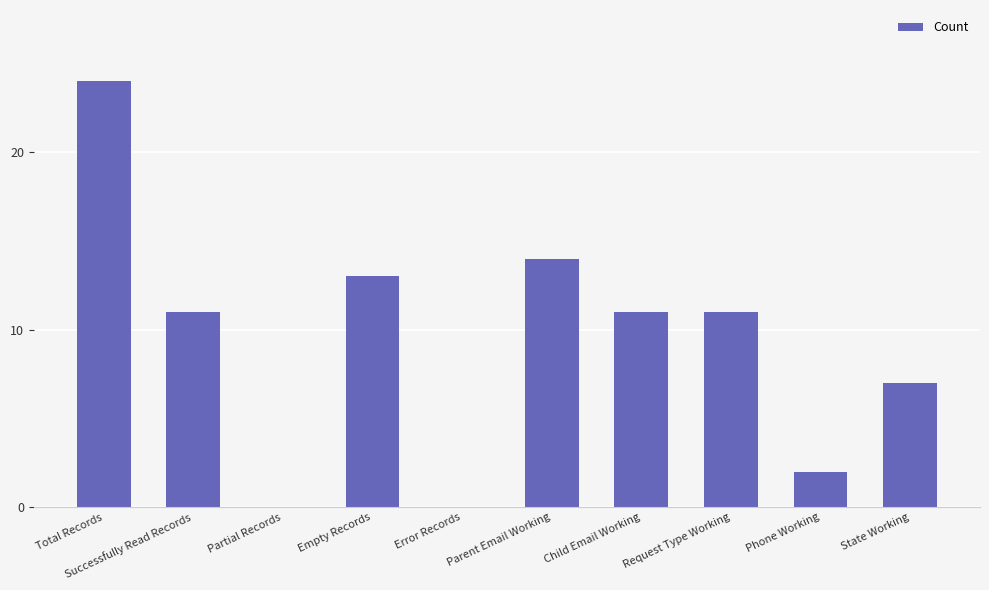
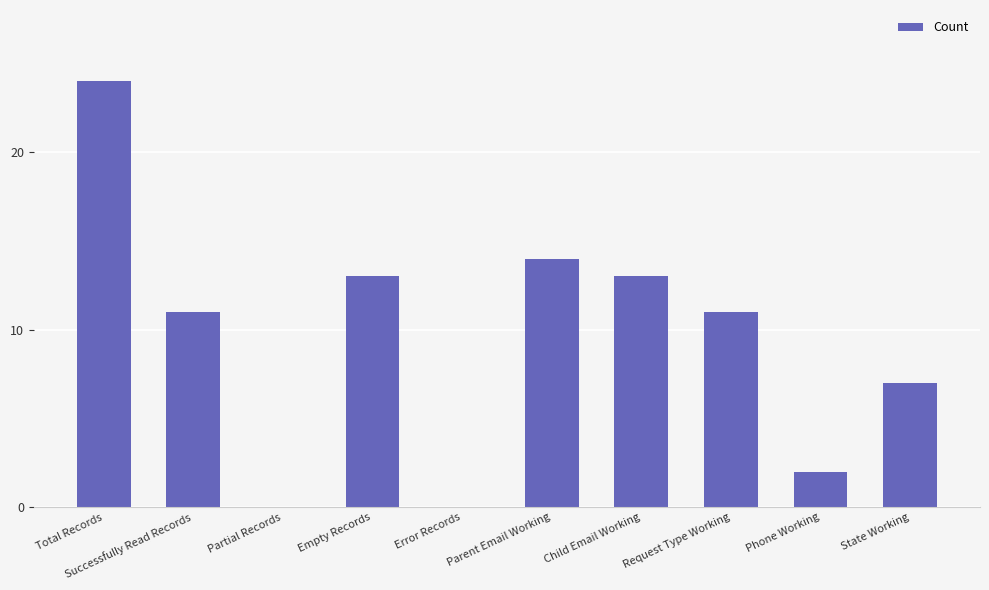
  {
    "Total Records": 24,
    "Successfully Read Records": 11,
    "Partial Records": 0,
    "Empty Records": 13,
    "Error Records": 0,
    "Parent Email Working": 14,
-   "Child Email Working": 11,
+   "Child Email Working": 13,
    "Request Type Working": 11,
    "Phone Working": 2,
    "State Working": 7
  }
